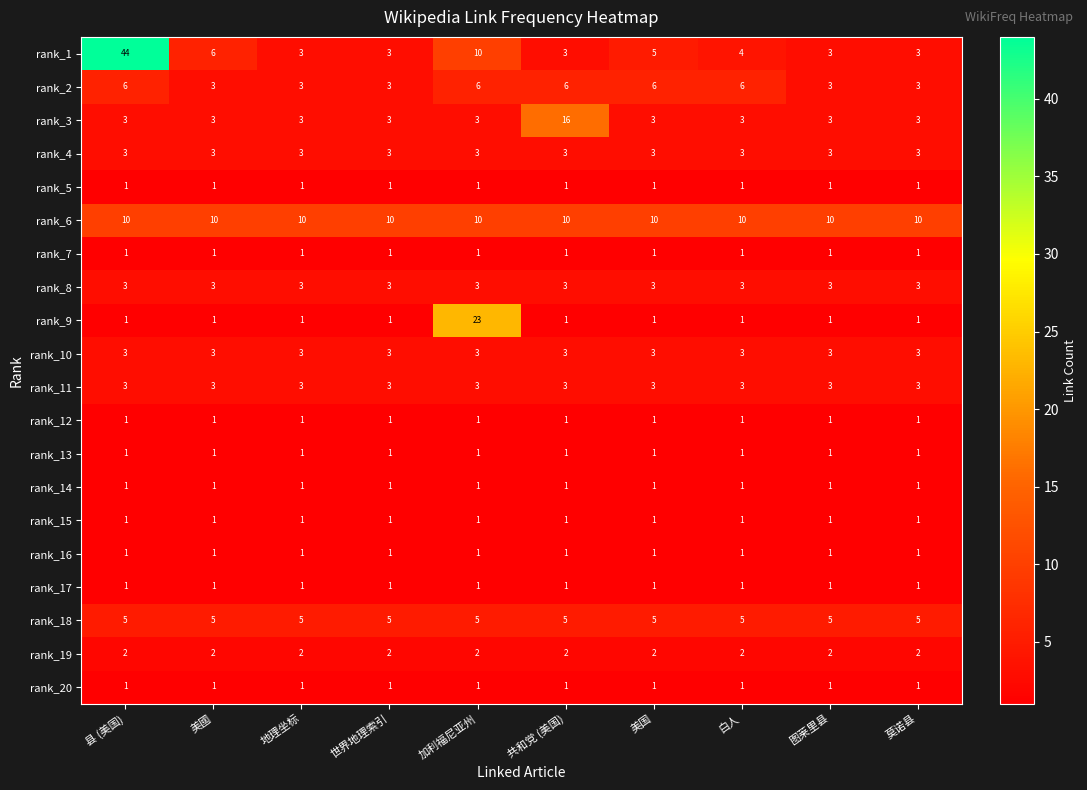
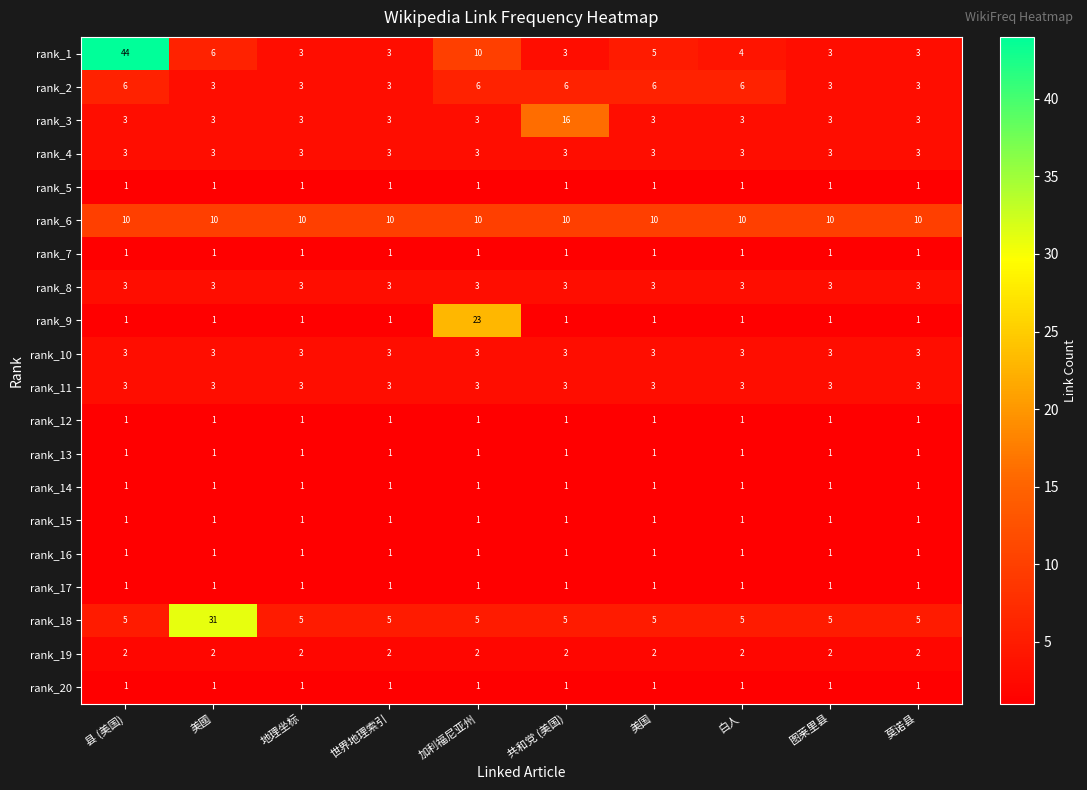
  {
    "rank_1": {
      "县 (美国)": 44,
      "美國": 6,
      "地理坐标": 3,
      "世界地理索引": 3,
      "加利福尼亚州": 10,
      "共和党 (美国)": 3,
      "美国": 5,
      "白人": 4,
      "图莱里县": 3,
      "莫诺县": 3
    },
    "rank_2": {
      "县 (美国)": 6,
      "美國": 3,
      "地理坐标": 3,
      "世界地理索引": 3,
      "加利福尼亚州": 6,
      "共和党 (美国)": 6,
      "美国": 6,
      "白人": 6,
      "图莱里县": 3,
      "莫诺县": 3
    },
    "rank_3": {
      "县 (美国)": 3,
      "美國": 3,
      "地理坐标": 3,
      "世界地理索引": 3,
      "加利福尼亚州": 3,
      "共和党 (美国)": 16,
      "美国": 3,
      "白人": 3,
      "图莱里县": 3,
      "莫诺县": 3
    },
    "rank_4": {
      "县 (美国)": 3,
      "美國": 3,
      "地理坐标": 3,
      "世界地理索引": 3,
      "加利福尼亚州": 3,
      "共和党 (美国)": 3,
      "美国": 3,
      "白人": 3,
      "图莱里县": 3,
      "莫诺县": 3
    },
    "rank_5": {
      "县 (美国)": 1,
      "美國": 1,
      "地理坐标": 1,
      "世界地理索引": 1,
      "加利福尼亚州": 1,
      "共和党 (美国)": 1,
      "美国": 1,
      "白人": 1,
      "图莱里县": 1,
      "莫诺县": 1
    },
    "rank_6": {
      "县 (美国)": 10,
      "美國": 10,
      "地理坐标": 10,
      "世界地理索引": 10,
      "加利福尼亚州": 10,
      "共和党 (美国)": 10,
      "美国": 10,
      "白人": 10,
      "图莱里县": 10,
      "莫诺县": 10
    },
    "rank_7": {
      "县 (美国)": 1,
      "美國": 1,
      "地理坐标": 1,
      "世界地理索引": 1,
      "加利福尼亚州": 1,
      "共和党 (美国)": 1,
      "美国": 1,
      "白人": 1,
      "图莱里县": 1,
      "莫诺县": 1
    },
    "rank_8": {
      "县 (美国)": 3,
      "美國": 3,
      "地理坐标": 3,
      "世界地理索引": 3,
      "加利福尼亚州": 3,
      "共和党 (美国)": 3,
      "美国": 3,
      "白人": 3,
      "图莱里县": 3,
      "莫诺县": 3
    },
    "rank_9": {
      "县 (美国)": 1,
      "美國": 1,
      "地理坐标": 1,
      "世界地理索引": 1,
      "加利福尼亚州": 23,
      "共和党 (美国)": 1,
      "美国": 1,
      "白人": 1,
      "图莱里县": 1,
      "莫诺县": 1
    },
    "rank_10": {
      "县 (美国)": 3,
      "美國": 3,
      "地理坐标": 3,
      "世界地理索引": 3,
      "加利福尼亚州": 3,
      "共和党 (美国)": 3,
      "美国": 3,
      "白人": 3,
      "图莱里县": 3,
      "莫诺县": 3
    },
    "rank_11": {
      "县 (美国)": 3,
      "美國": 3,
      "地理坐标": 3,
      "世界地理索引": 3,
      "加利福尼亚州": 3,
      "共和党 (美国)": 3,
      "美国": 3,
      "白人": 3,
      "图莱里县": 3,
      "莫诺县": 3
    },
    "rank_12": {
      "县 (美国)": 1,
      "美國": 1,
      "地理坐标": 1,
      "世界地理索引": 1,
      "加利福尼亚州": 1,
      "共和党 (美国)": 1,
      "美国": 1,
      "白人": 1,
      "图莱里县": 1,
      "莫诺县": 1
    },
    "rank_13": {
      "县 (美国)": 1,
      "美國": 1,
      "地理坐标": 1,
      "世界地理索引": 1,
      "加利福尼亚州": 1,
      "共和党 (美国)": 1,
      "美国": 1,
      "白人": 1,
      "图莱里县": 1,
      "莫诺县": 1
    },
    "rank_14": {
      "县 (美国)": 1,
      "美國": 1,
      "地理坐标": 1,
      "世界地理索引": 1,
      "加利福尼亚州": 1,
      "共和党 (美国)": 1,
      "美国": 1,
      "白人": 1,
      "图莱里县": 1,
      "莫诺县": 1
    },
    "rank_15": {
      "县 (美国)": 1,
      "美國": 1,
      "地理坐标": 1,
      "世界地理索引": 1,
      "加利福尼亚州": 1,
      "共和党 (美国)": 1,
      "美国": 1,
      "白人": 1,
      "图莱里县": 1,
      "莫诺县": 1
    },
    "rank_16": {
      "县 (美国)": 1,
      "美國": 1,
      "地理坐标": 1,
      "世界地理索引": 1,
      "加利福尼亚州": 1,
      "共和党 (美国)": 1,
      "美国": 1,
      "白人": 1,
      "图莱里县": 1,
      "莫诺县": 1
    },
    "rank_17": {
      "县 (美国)": 1,
      "美國": 1,
      "地理坐标": 1,
      "世界地理索引": 1,
      "加利福尼亚州": 1,
      "共和党 (美国)": 1,
      "美国": 1,
      "白人": 1,
      "图莱里县": 1,
      "莫诺县": 1
    },
    "rank_18": {
      "县 (美国)": 5,
-     "美國": 5,
+     "美國": 31,
      "地理坐标": 5,
      "世界地理索引": 5,
      "加利福尼亚州": 5,
      "共和党 (美国)": 5,
      "美国": 5,
      "白人": 5,
      "图莱里县": 5,
      "莫诺县": 5
    },
    "rank_19": {
      "县 (美国)": 2,
      "美國": 2,
      "地理坐标": 2,
      "世界地理索引": 2,
      "加利福尼亚州": 2,
      "共和党 (美国)": 2,
      "美国": 2,
      "白人": 2,
      "图莱里县": 2,
      "莫诺县": 2
    },
    "rank_20": {
      "县 (美国)": 1,
      "美國": 1,
      "地理坐标": 1,
      "世界地理索引": 1,
      "加利福尼亚州": 1,
      "共和党 (美国)": 1,
      "美国": 1,
      "白人": 1,
      "图莱里县": 1,
      "莫诺县": 1
    }
  }
